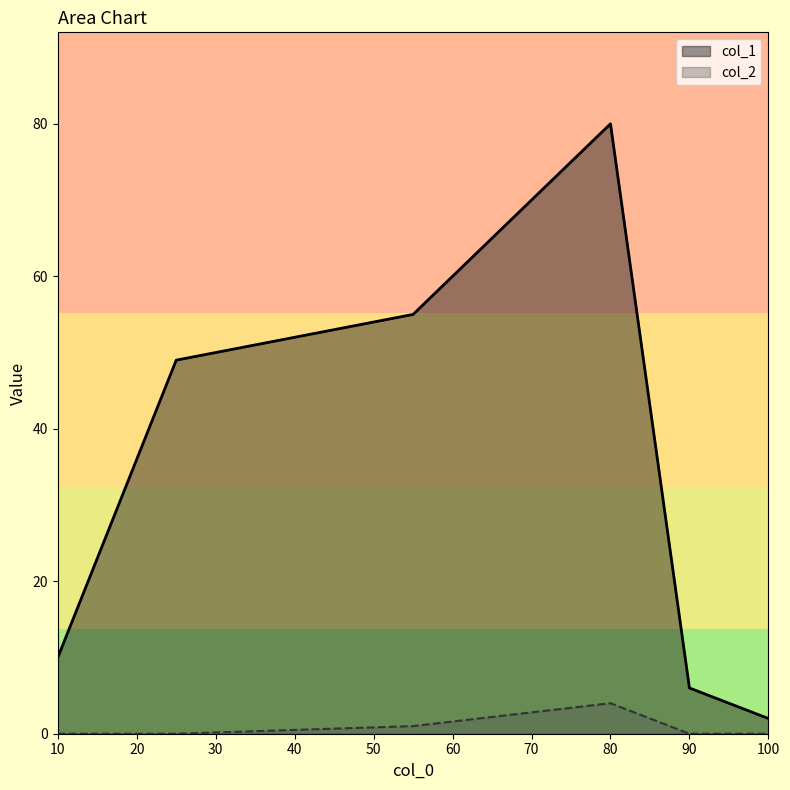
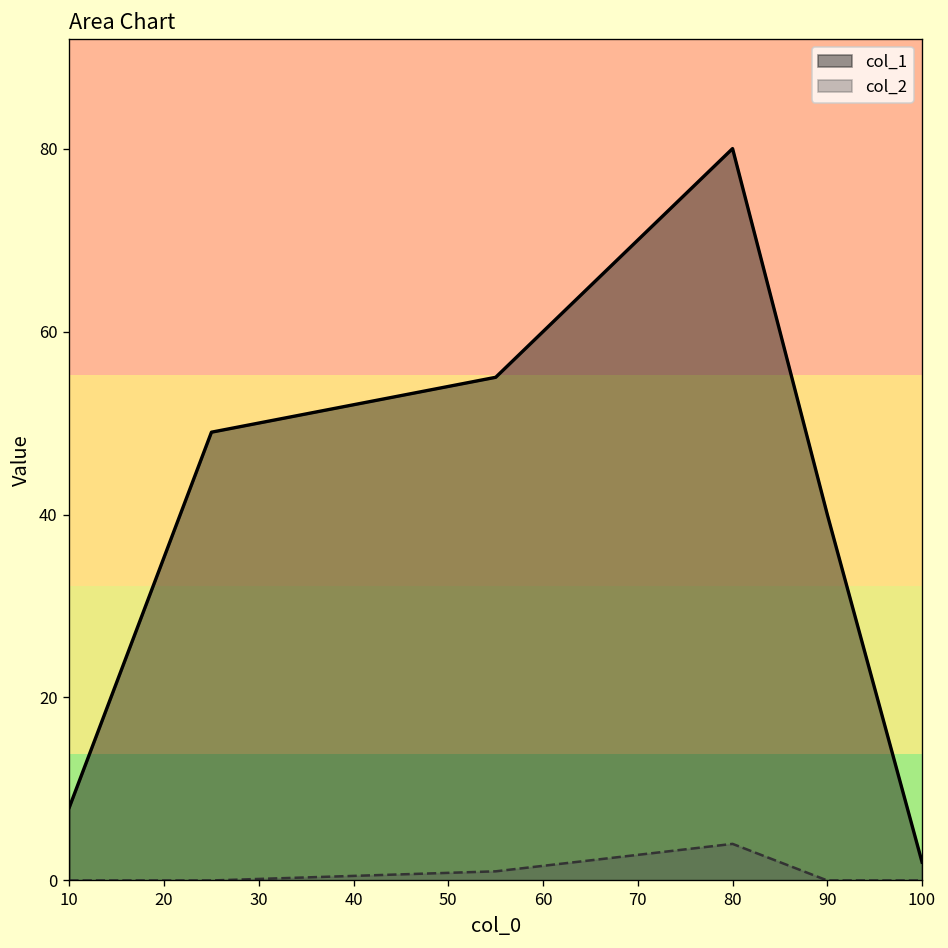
  {
    "col_1": {
-     "10": 10,
+     "10": 8,
      "80": 80,
-     "90": 6,
+     "90": 40,
      "100": 2
    },
    "col_2": {
      "10": 0,
      "80": 4,
      "90": 0,
      "100": 0
    }
  }
